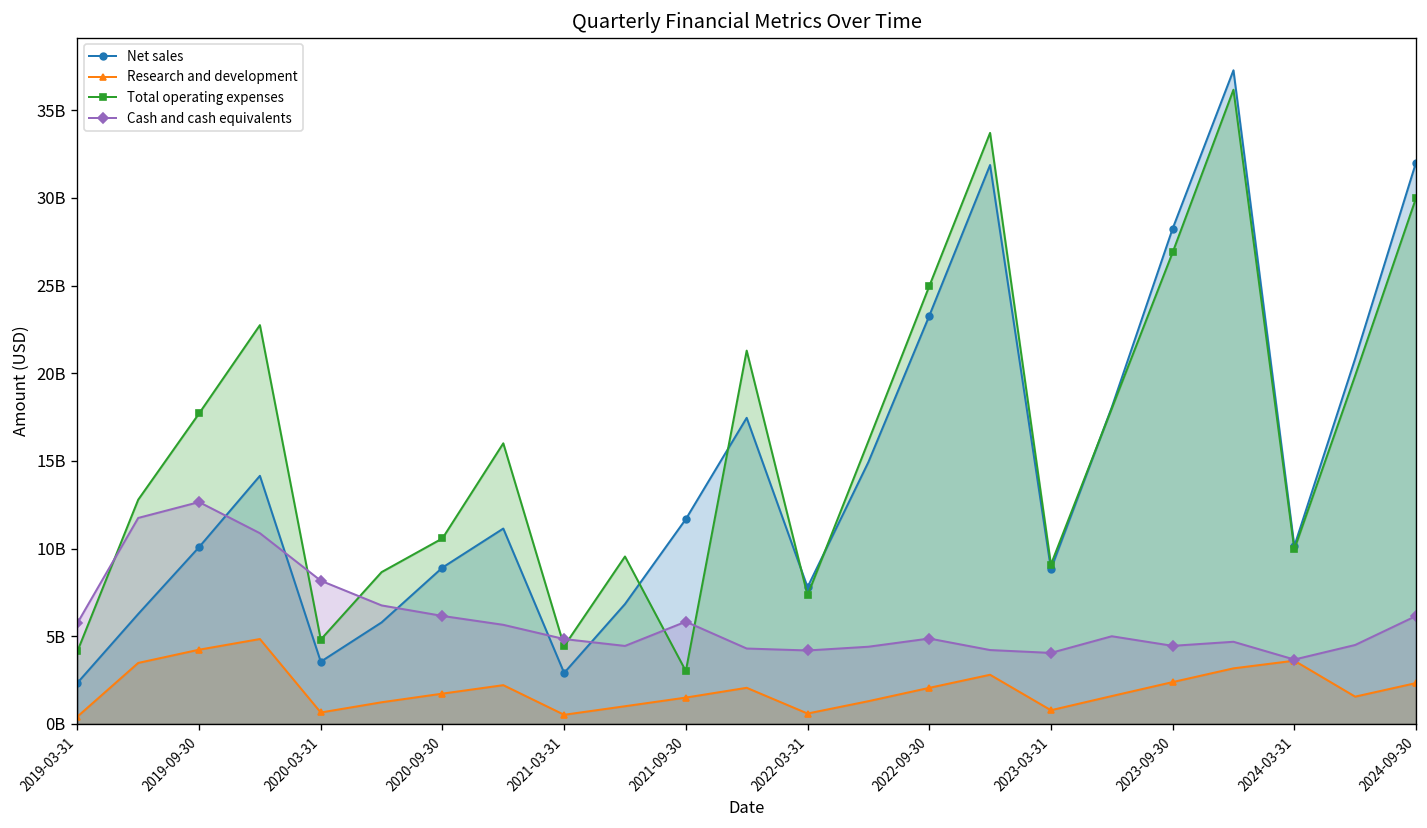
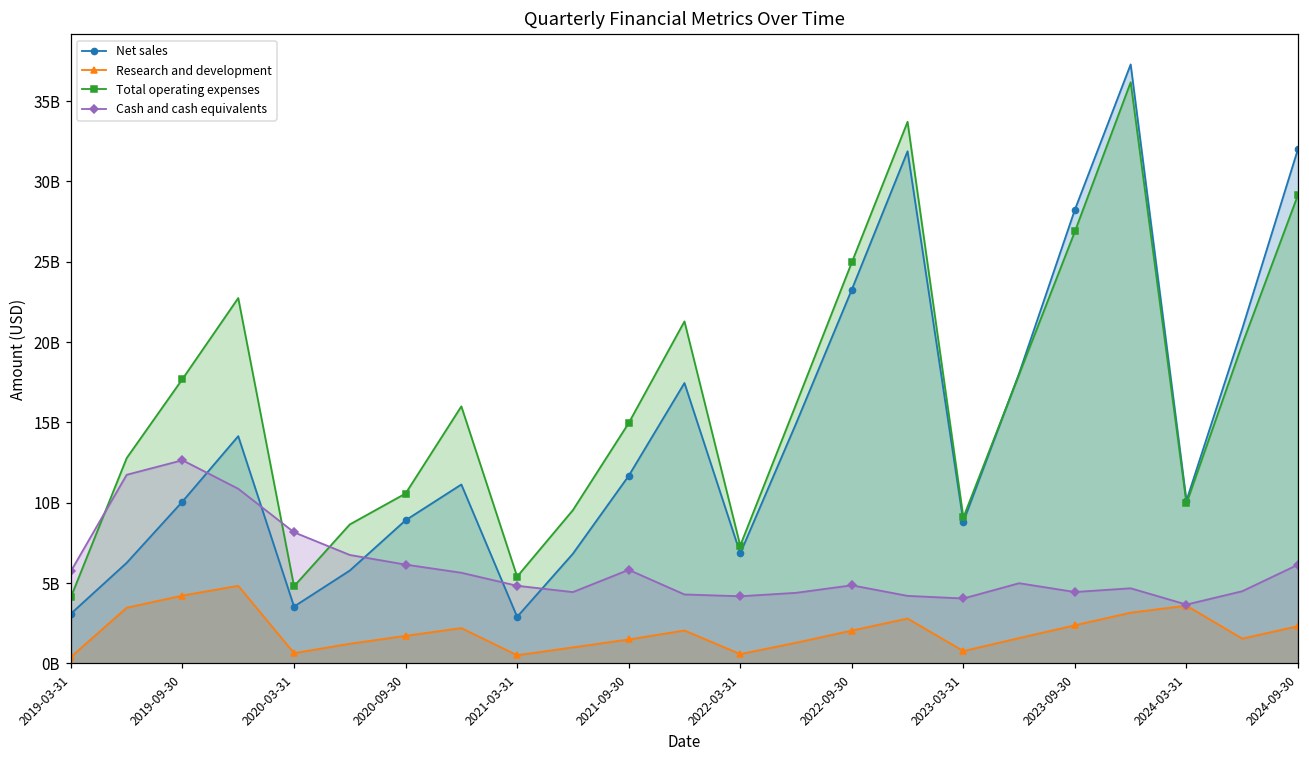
  {
    "Net sales": {
-     "2019-03-31": 2300000000,
+     "2019-03-31": 3100000000,
      "2019-09-30": 10100000000,
      "2020-03-31": 3500000000,
      "2020-09-30": 8900000000,
      "2021-03-31": 2900000000,
      "2021-09-30": 11700000000,
-     "2022-03-31": 7800000000,
+     "2022-03-31": 6900000000,
      "2022-09-30": 23300000000,
      "2023-03-31": 8800000000,
      "2023-09-30": 28200000000,
      "2024-09-30": 32000000000
    },
    "Research and development": {
      "2019-03-31": 400000000,
      "2019-09-30": 4200000000,
      "2020-03-31": 600000000,
      "2020-09-30": 1700000000,
      "2021-03-31": 500000000,
      "2021-09-30": 1500000000,
      "2022-03-31": 600000000,
      "2022-09-30": 2100000000,
      "2023-03-31": 800000000,
      "2023-09-30": 2400000000,
      "2024-09-30": 2300000000
    },
    "Total operating expenses": {
      "2019-03-31": 4100000000,
      "2019-09-30": 17700000000,
      "2020-03-31": 4800000000,
      "2020-09-30": 10600000000,
-     "2021-03-31": 4400000000,
-     "2021-09-30": 3000000000,
+     "2021-03-31": 5400000000,
+     "2021-09-30": 15000000000,
      "2022-03-31": 7300000000,
      "2022-09-30": 25000000000,
      "2023-03-31": 9100000000,
      "2023-09-30": 26900000000,
-     "2024-09-30": 30000000000
+     "2024-09-30": 29200000000
    },
    "Cash and cash equivalents": {
      "2019-03-31": 5700000000,
      "2019-09-30": 12700000000,
      "2020-03-31": 8200000000,
      "2020-09-30": 6200000000,
      "2021-03-31": 4800000000,
      "2021-09-30": 5800000000,
      "2022-03-31": 4200000000,
      "2022-09-30": 4900000000,
      "2023-03-31": 4000000000,
      "2023-09-30": 4400000000,
      "2024-09-30": 6200000000
    }
  }
